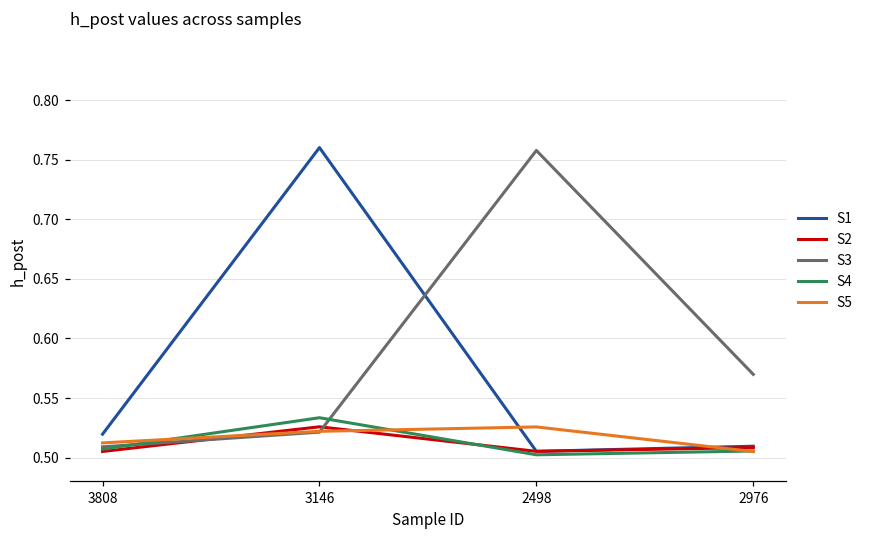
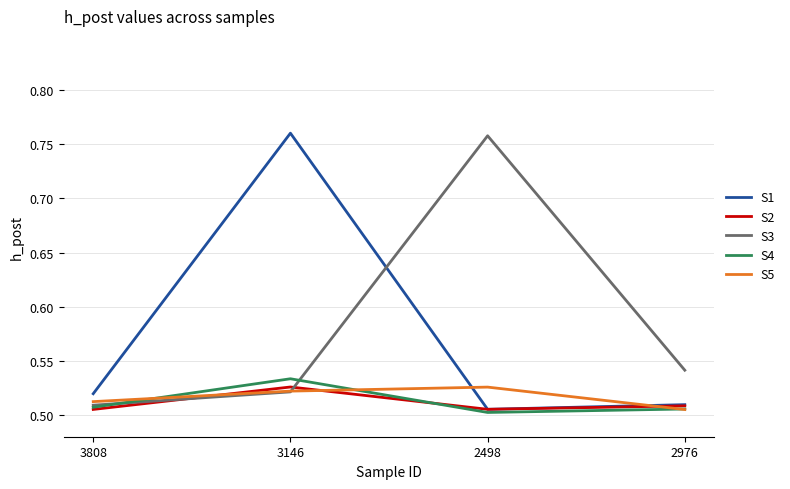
  {
    "S1": {
      "3808": 0.520,
      "3146": 0.760
    },
    "S2": {
      "3146": 0.526
    },
    "S3": {
      "2498": 0.758,
-     "2976": 0.570
+     "2976": 0.541
    },
    "S4": {
      "3146": 0.534,
      "2498": 0.502
    },
    "S5": {
      "3808": 0.512,
      "2498": 0.526
    }
  }
